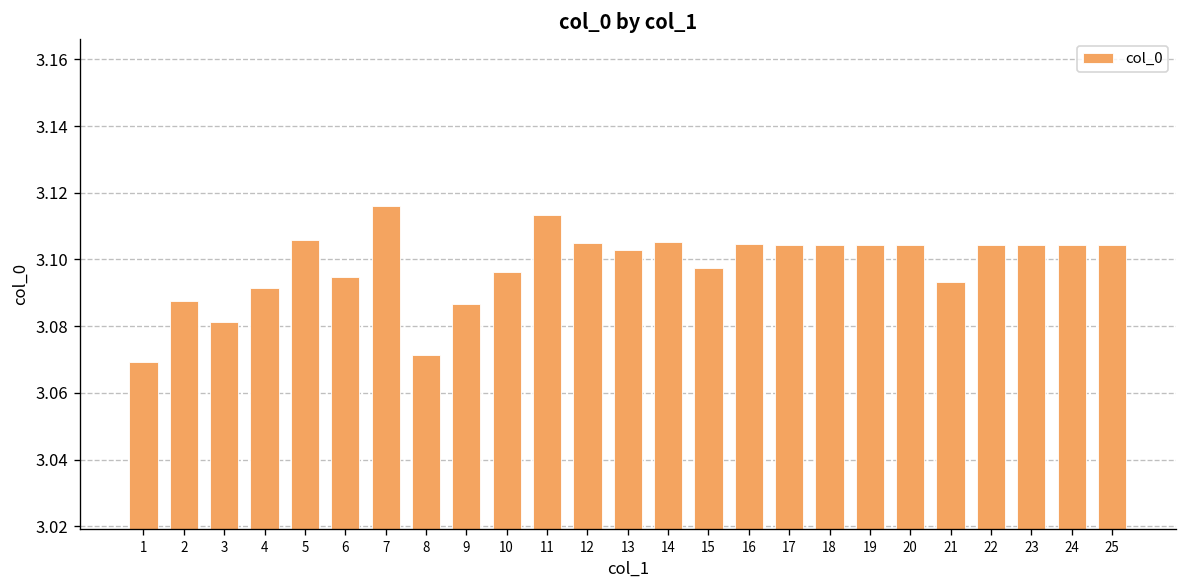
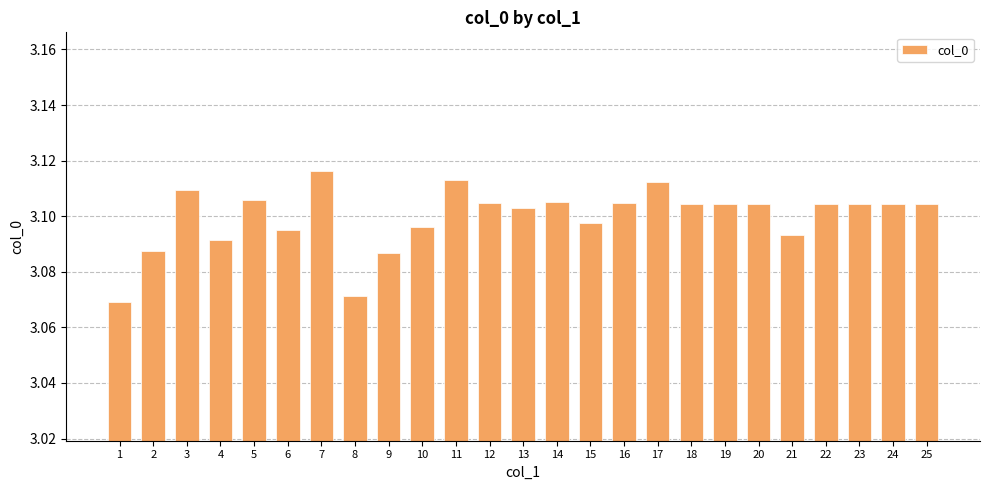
  {
    "1": 3.069,
    "2": 3.087,
-   "3": 3.081,
+   "3": 3.110,
    "4": 3.091,
    "5": 3.106,
    "6": 3.095,
    "7": 3.116,
    "8": 3.071,
    "9": 3.087,
    "10": 3.096,
    "11": 3.113,
    "12": 3.105,
    "13": 3.103,
    "14": 3.105,
    "15": 3.097,
    "16": 3.105,
-   "17": 3.104,
+   "17": 3.112,
    "18": 3.104,
    "19": 3.104,
    "20": 3.104,
    "21": 3.093,
    "22": 3.104,
    "23": 3.104,
    "24": 3.104,
    "25": 3.104
  }
